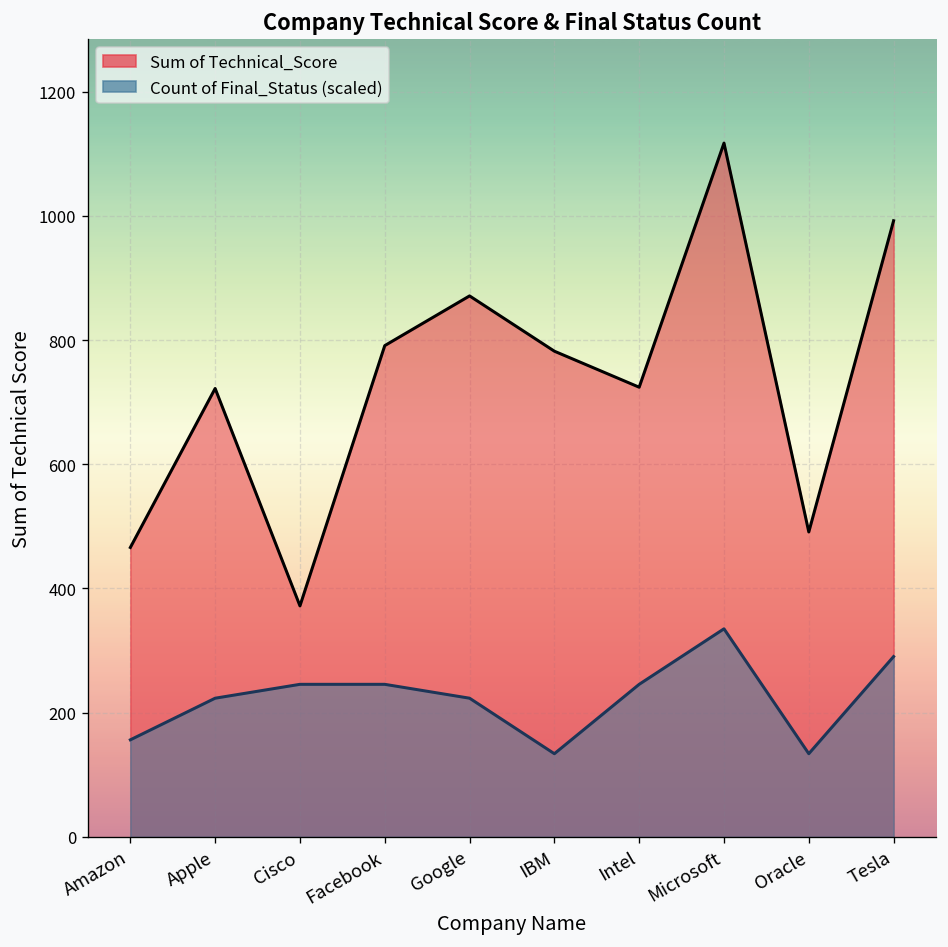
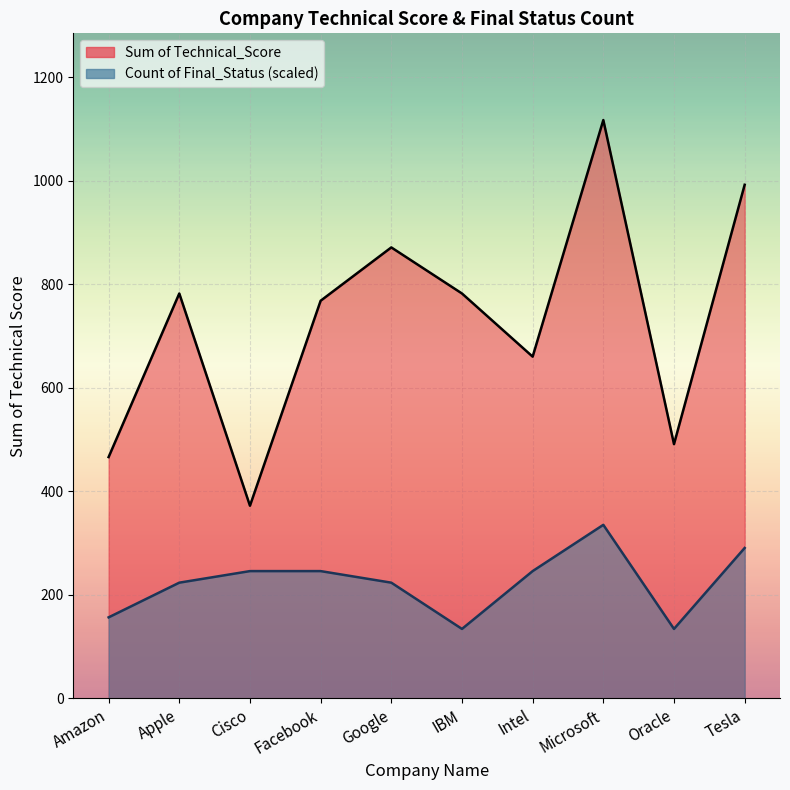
  {
    "Sum of Technical_Score": {
      "Amazon": 470,
-     "Apple": 720,
+     "Apple": 780,
      "Cisco": 370,
-     "Facebook": 790,
+     "Facebook": 770,
      "Google": 870,
      "IBM": 780,
-     "Intel": 720,
+     "Intel": 660,
      "Microsoft": 1120,
      "Oracle": 490,
      "Tesla": 990
    }
  }
